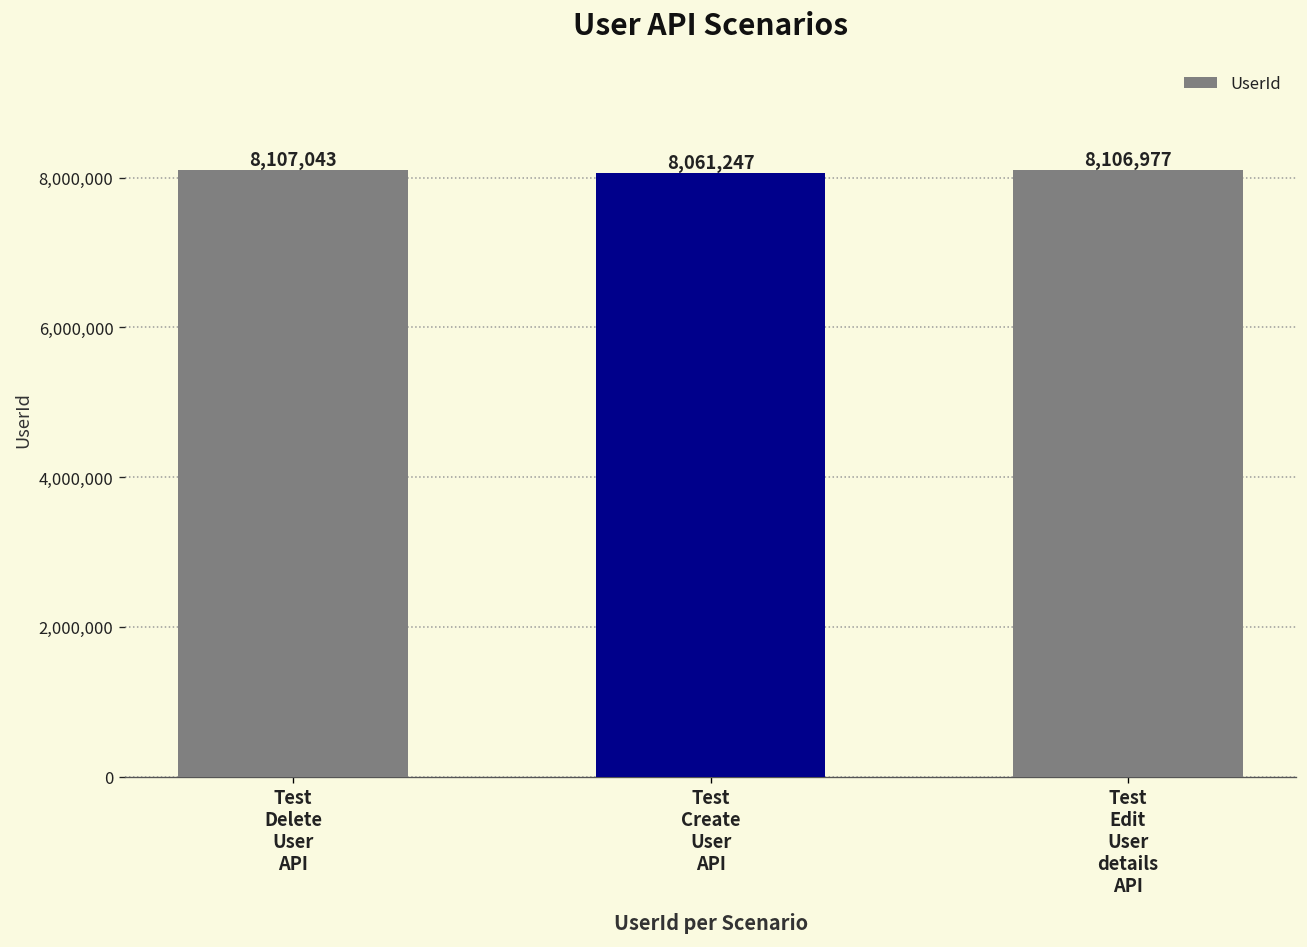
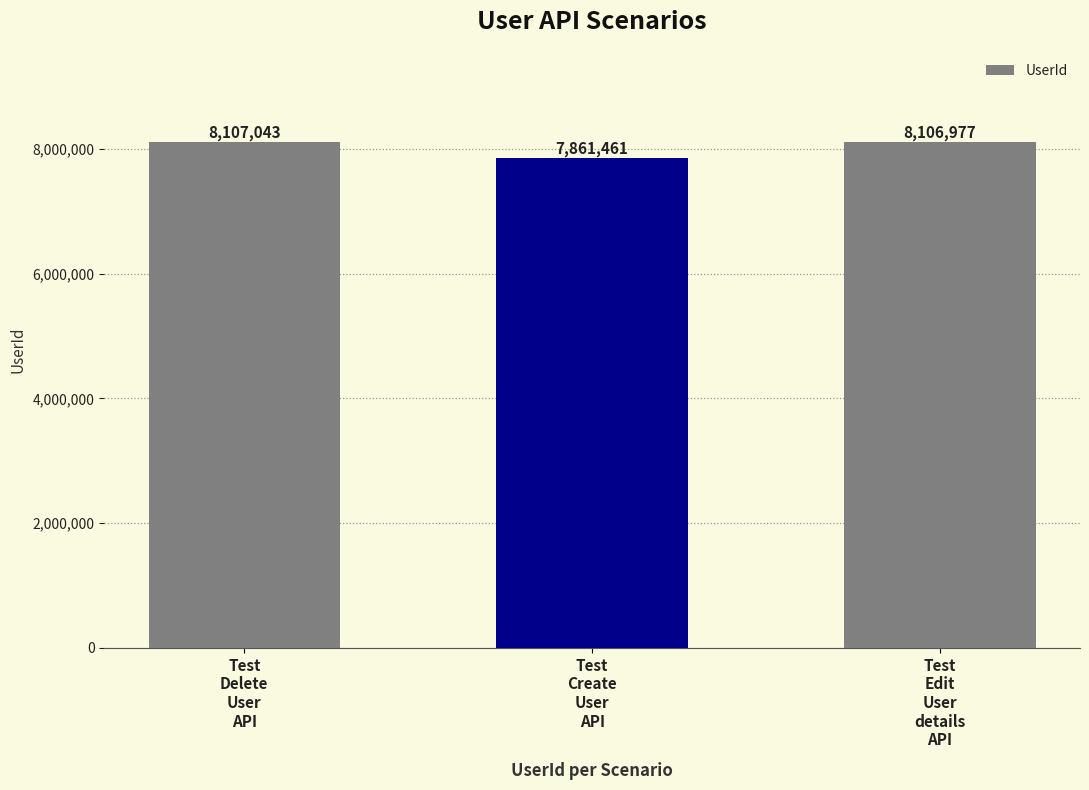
  {
    "Test Delete User API": "8,107,043",
-   "Test Create User API": "8,061,247",
+   "Test Create User API": "7,861,461",
    "Test Edit User details API": "8,106,977"
  }
